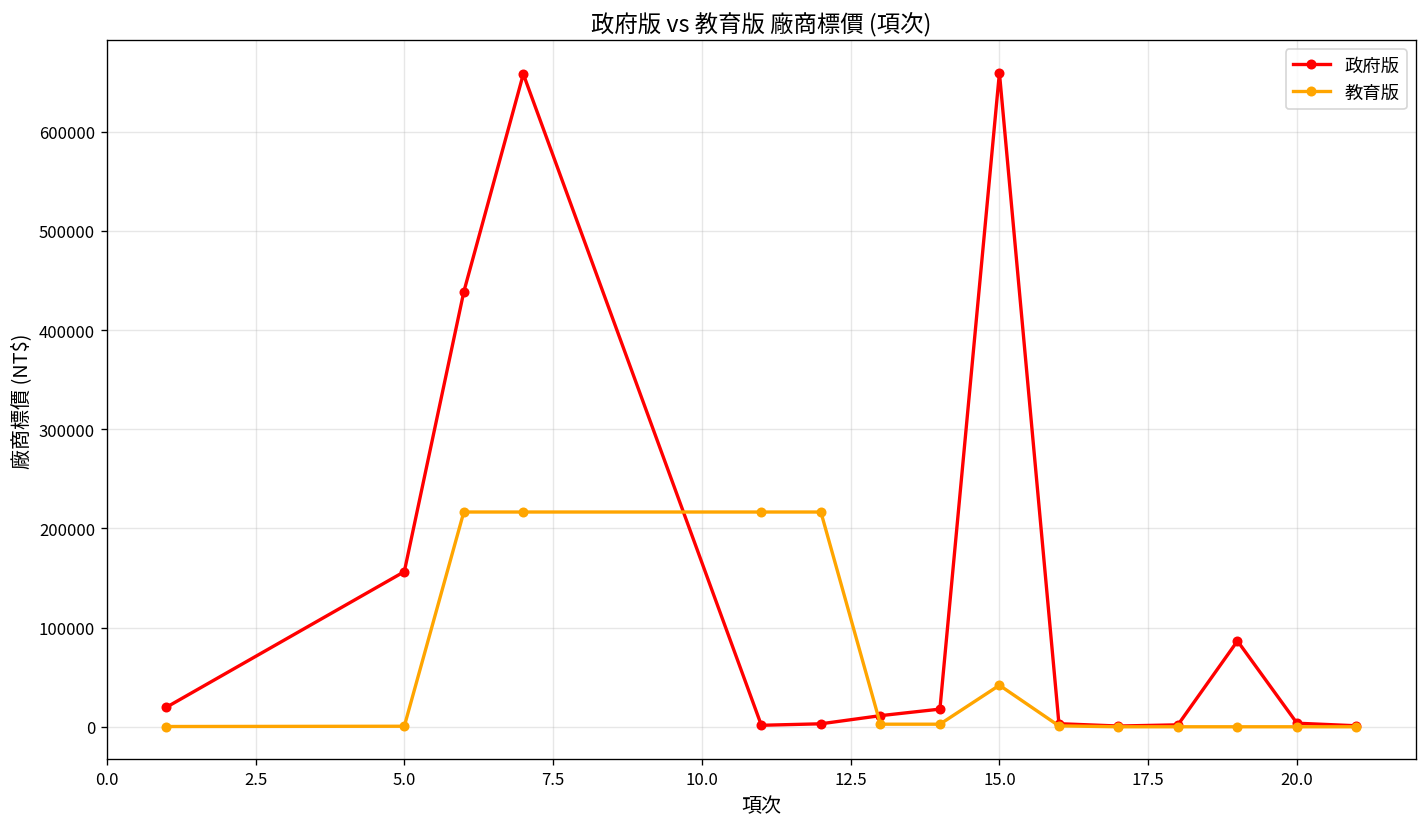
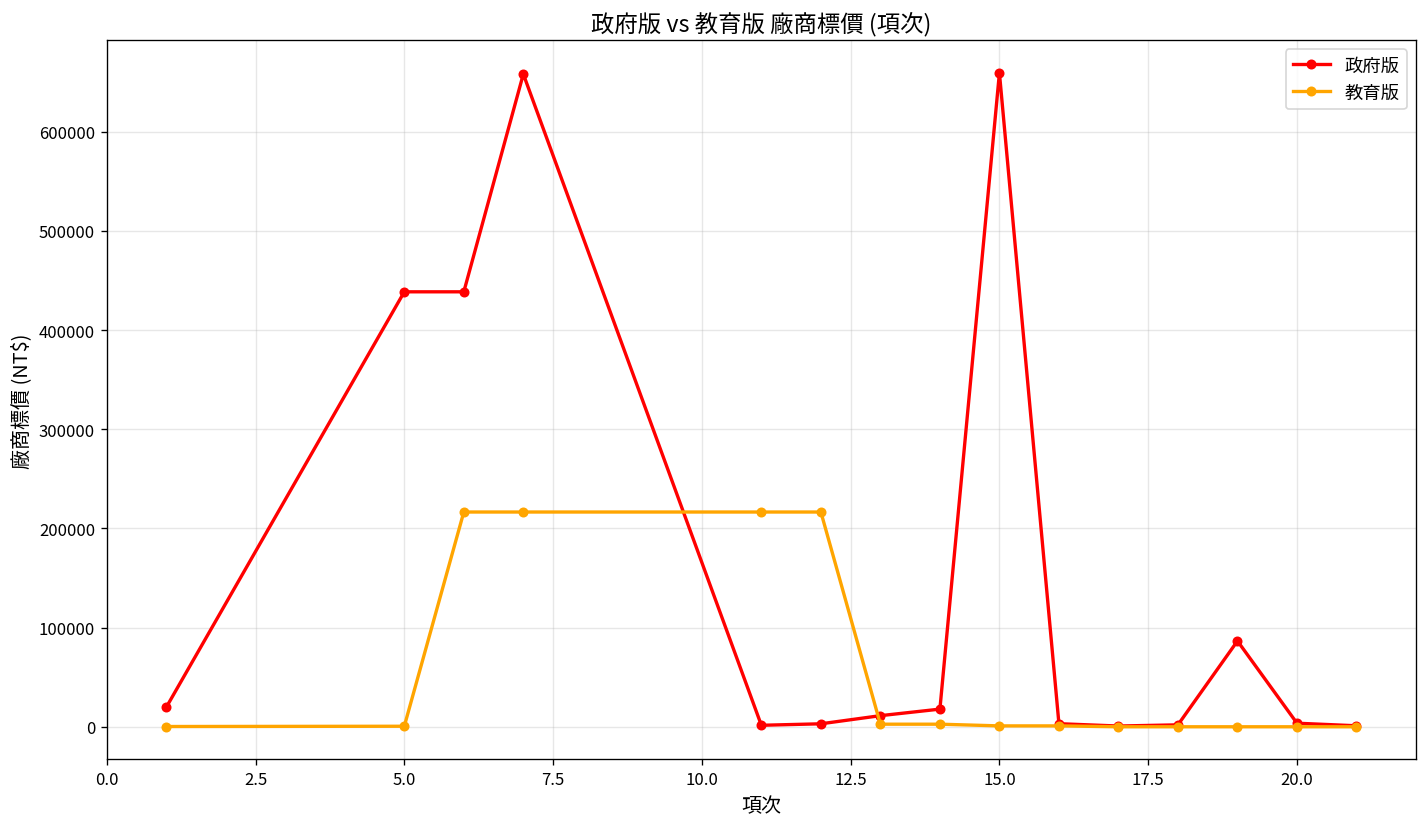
  {
    "政府版": {
-     "5.0": 160000,
+     "5.0": 440000,
      "15.0": 660000,
      "20.0": 0
    },
    "教育版": {
      "5.0": 0,
-     "15.0": 40000,
+     "15.0": 0,
      "20.0": 0
    }
  }
